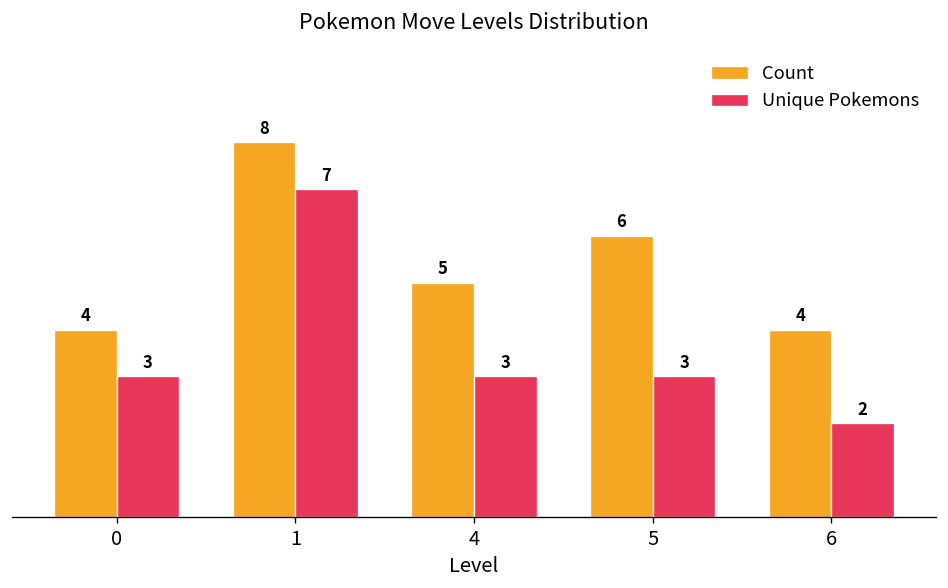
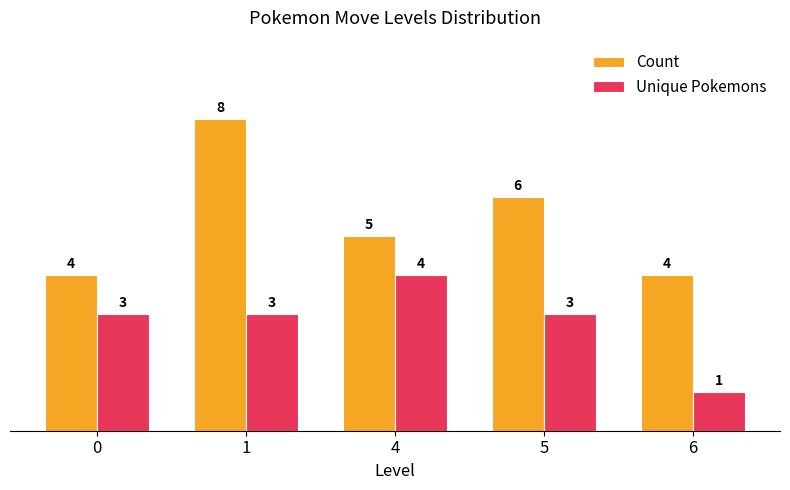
  {
    "Count": {
      "0": 4,
      "1": 8,
      "4": 5,
      "5": 6,
      "6": 4
    },
    "Unique Pokemons": {
      "0": 3,
-     "1": 7,
-     "4": 3,
+     "1": 3,
+     "4": 4,
      "5": 3,
-     "6": 2
+     "6": 1
    }
  }
